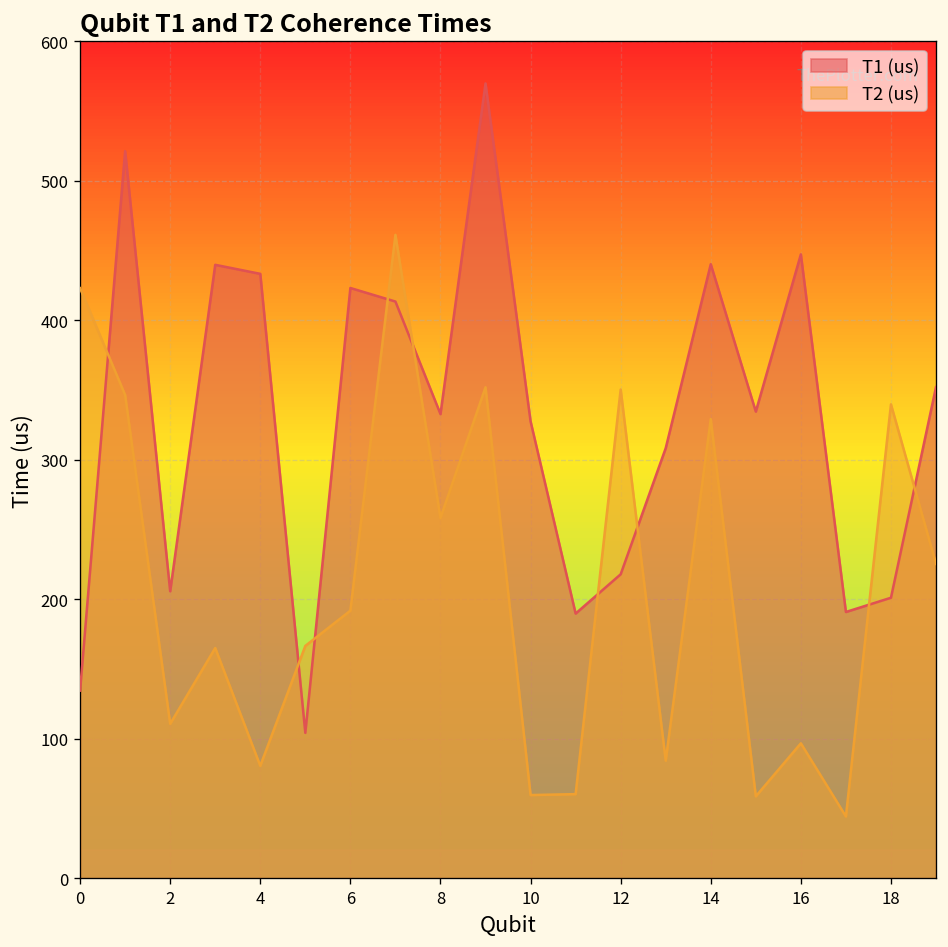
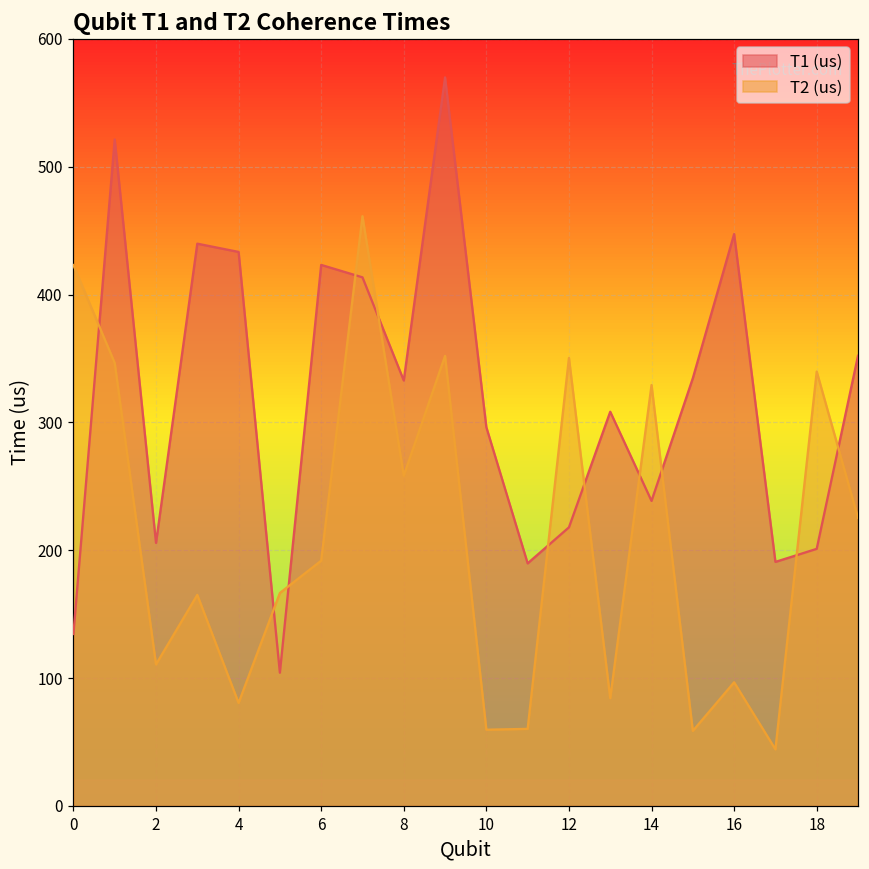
  {
    "T1 (us)": {
      "0": 135,
      "2": 206,
      "4": 433,
      "6": 423,
      "8": 333,
-     "10": 328,
+     "10": 296,
      "12": 218,
-     "14": 440,
+     "14": 239,
      "16": 447,
      "18": 201
    },
    "T2 (us)": {
      "0": 423,
      "2": 111,
      "4": 81,
      "6": 192,
      "8": 258,
      "10": 60,
      "12": 350,
      "14": 329,
      "16": 97,
      "18": 340
    }
  }
